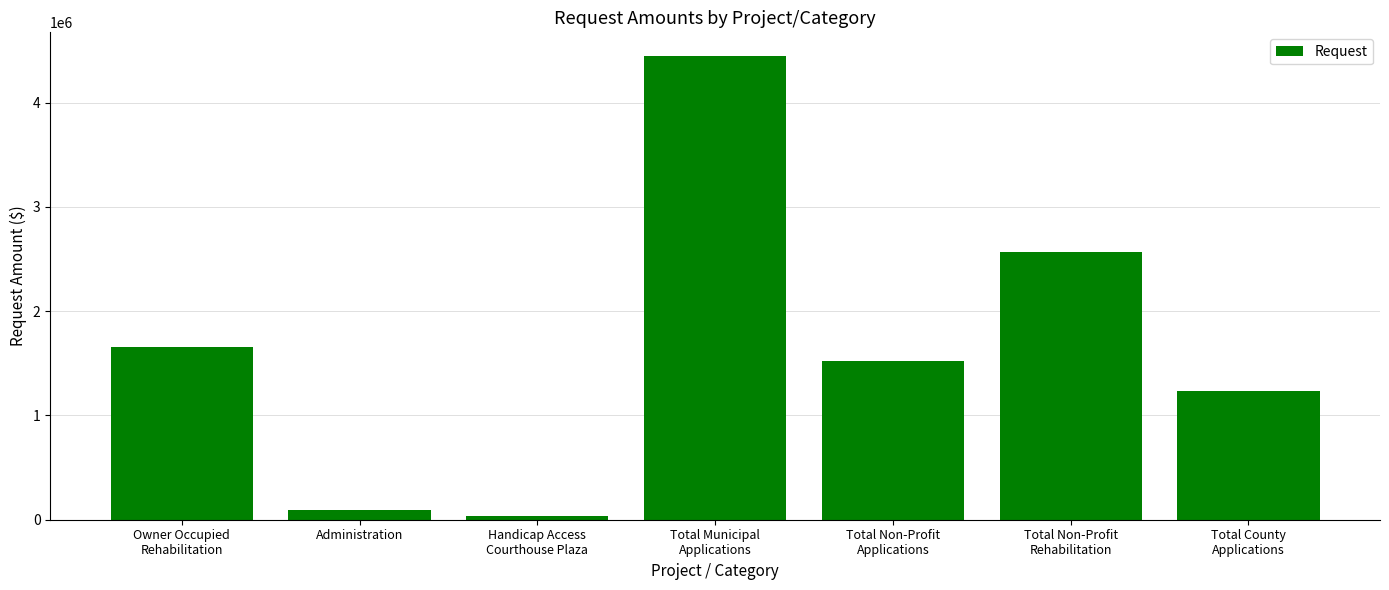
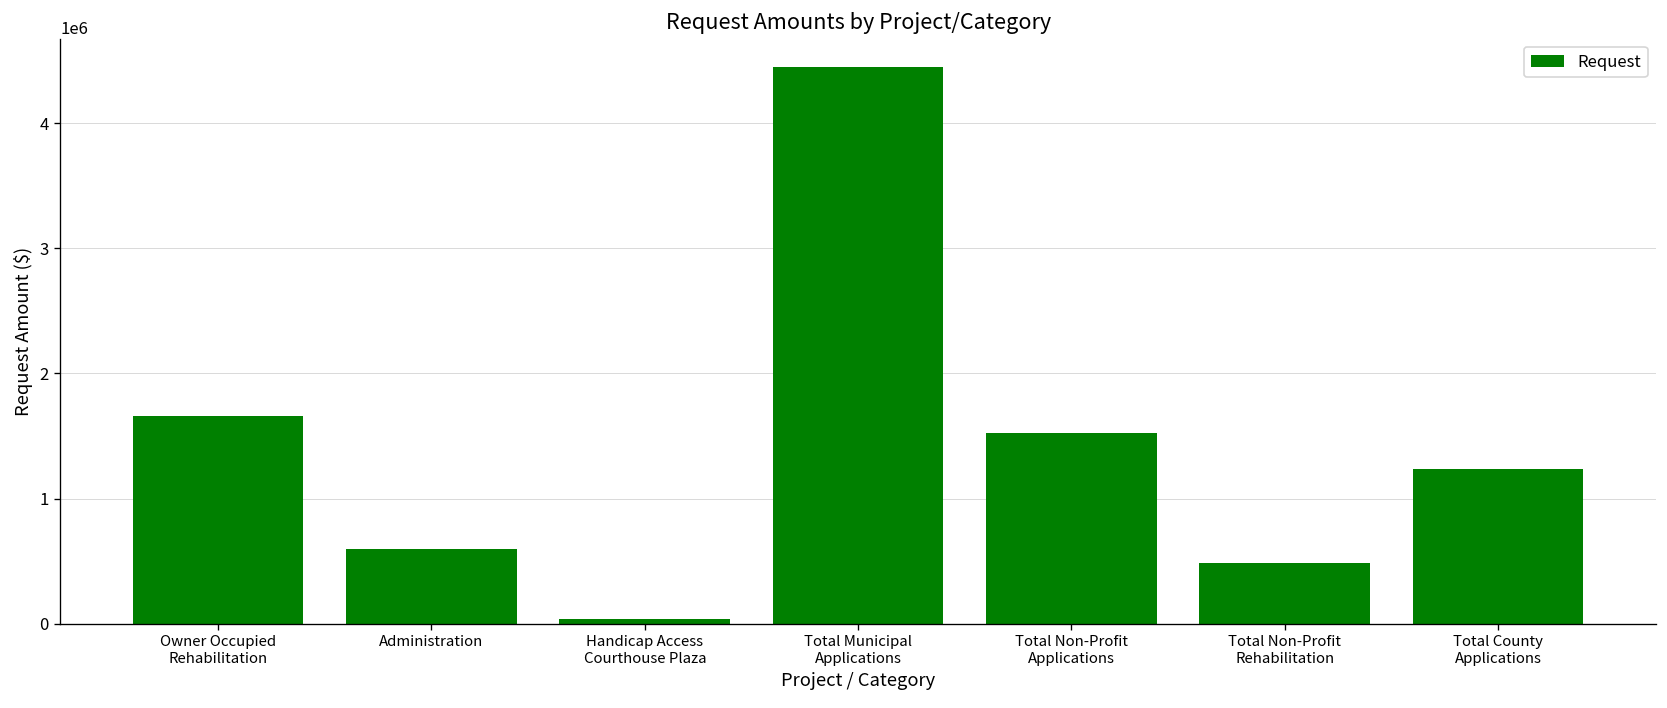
  {
    "Owner Occupied Rehabilitation": 1660000,
-   "Administration": 90000,
+   "Administration": 600000,
    "Handicap Access Courthouse Plaza": 40000,
    "Total Municipal Applications": 4450000,
    "Total Non-Profit Applications": 1520000,
-   "Total Non-Profit Rehabilitation": 2570000,
+   "Total Non-Profit Rehabilitation": 480000,
    "Total County Applications": 1230000
  }
